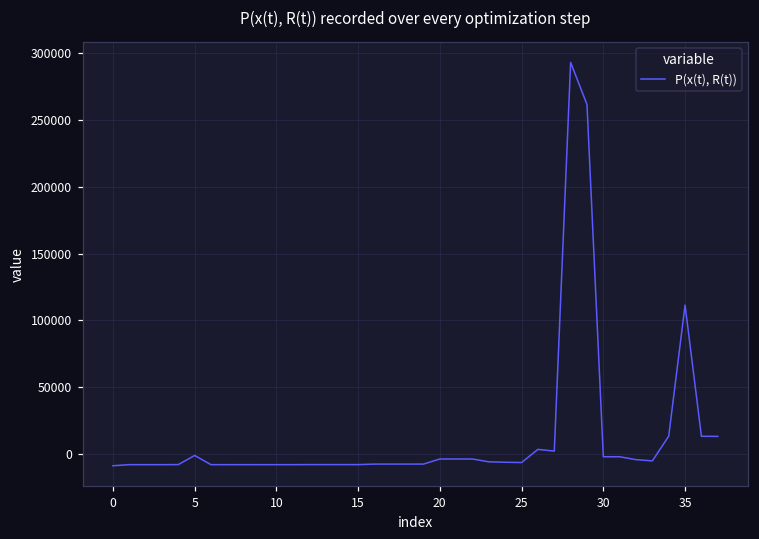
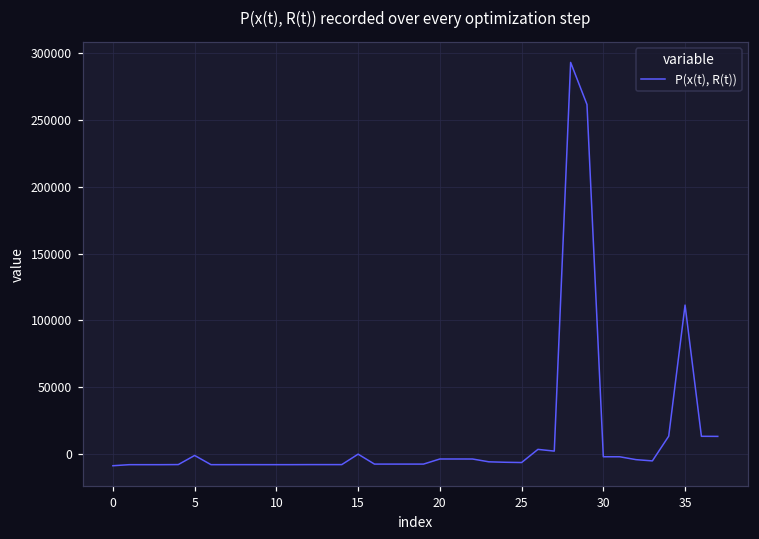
  {
    "0": -9000,
    "5": -1000,
    "10": -8000,
-   "15": -8000,
+   "15": 0,
    "20": -4000,
    "25": -6000,
    "30": -2000,
    "35": 111000
  }
